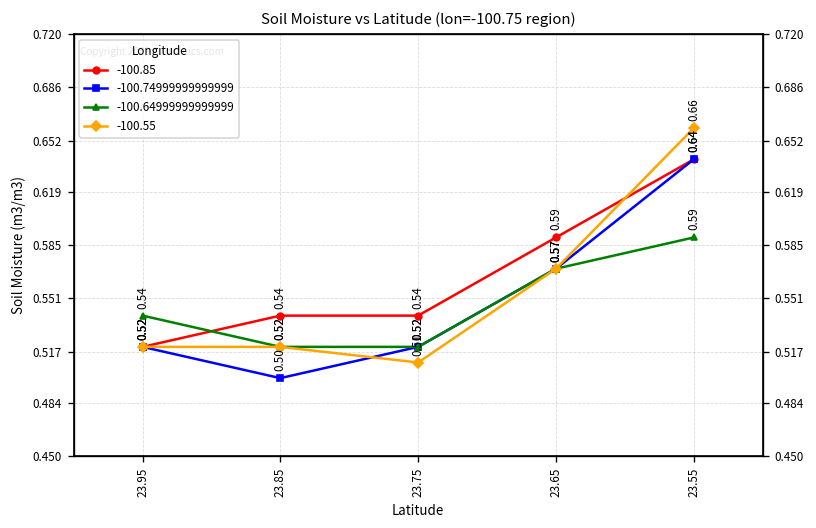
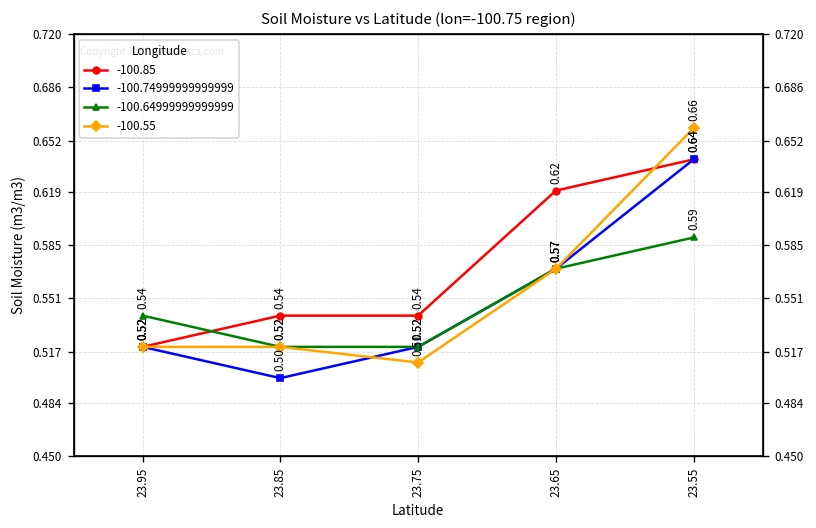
  {
    "-100.85": {
      "23.85": 0.54,
      "23.75": 0.54,
-     "23.65": 0.59
+     "23.65": 0.62
    },
    "-100.64999999999999": {
      "23.95": 0.54,
      "23.55": 0.59
    },
    "-100.55": {
      "23.55": 0.66
    }
  }
